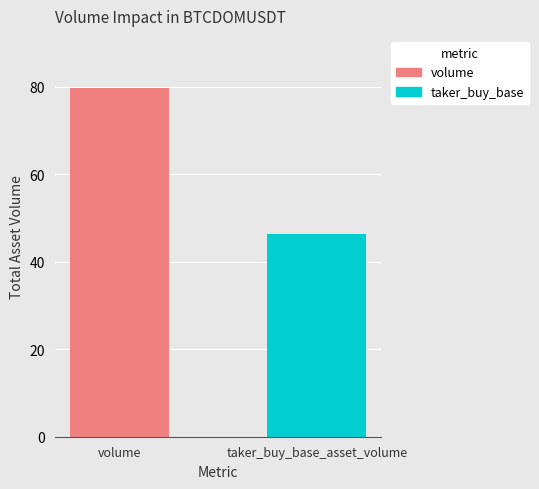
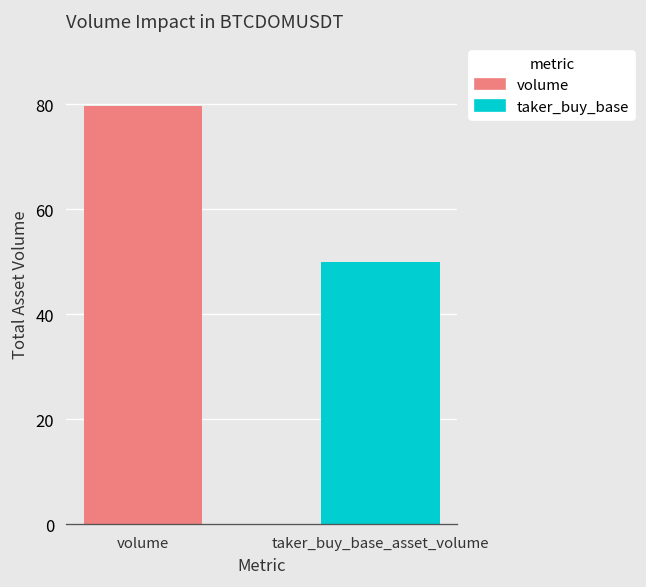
  {
    "volume": 80,
-   "taker_buy_base_asset_volume": 46
+   "taker_buy_base_asset_volume": 50
  }
